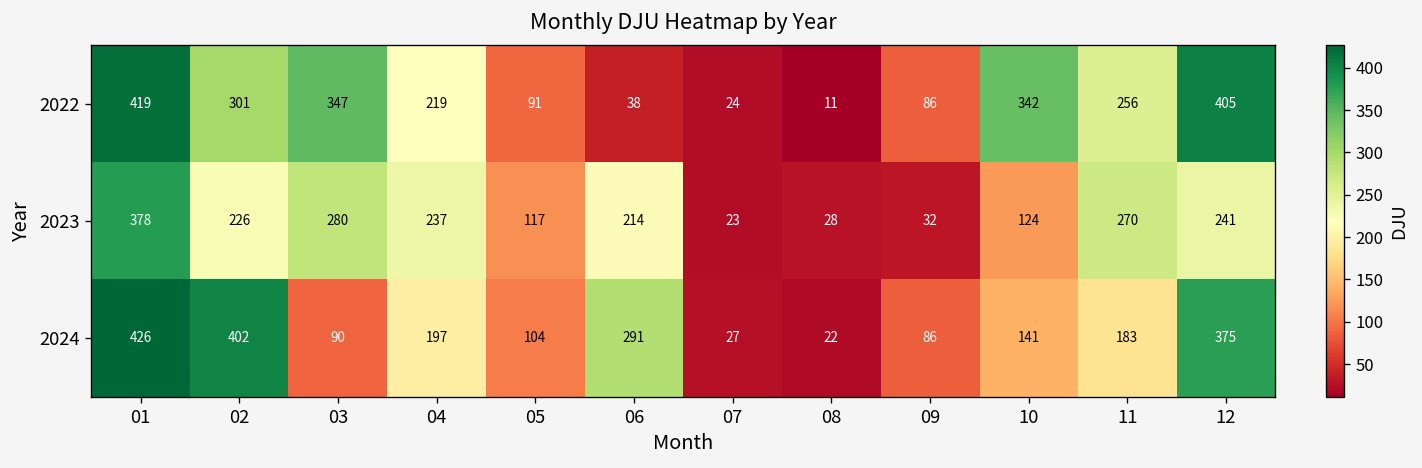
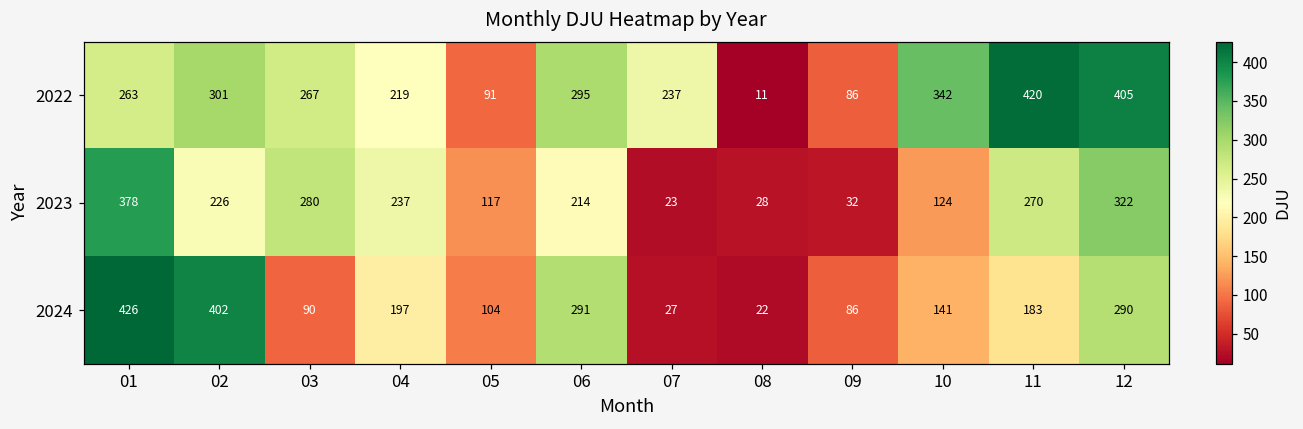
  {
    "2022": {
-     "01": 419,
+     "01": 263,
      "02": 301,
-     "03": 347,
+     "03": 267,
      "04": 219,
      "05": 91,
-     "06": 38,
-     "07": 24,
+     "06": 295,
+     "07": 237,
      "08": 11,
      "09": 86,
      "10": 342,
-     "11": 256,
+     "11": 420,
      "12": 405
    },
    "2023": {
      "01": 378,
      "02": 226,
      "03": 280,
      "04": 237,
      "05": 117,
      "06": 214,
      "07": 23,
      "08": 28,
      "09": 32,
      "10": 124,
      "11": 270,
-     "12": 241
+     "12": 322
    },
    "2024": {
      "01": 426,
      "02": 402,
      "03": 90,
      "04": 197,
      "05": 104,
      "06": 291,
      "07": 27,
      "08": 22,
      "09": 86,
      "10": 141,
      "11": 183,
-     "12": 375
+     "12": 290
    }
  }
